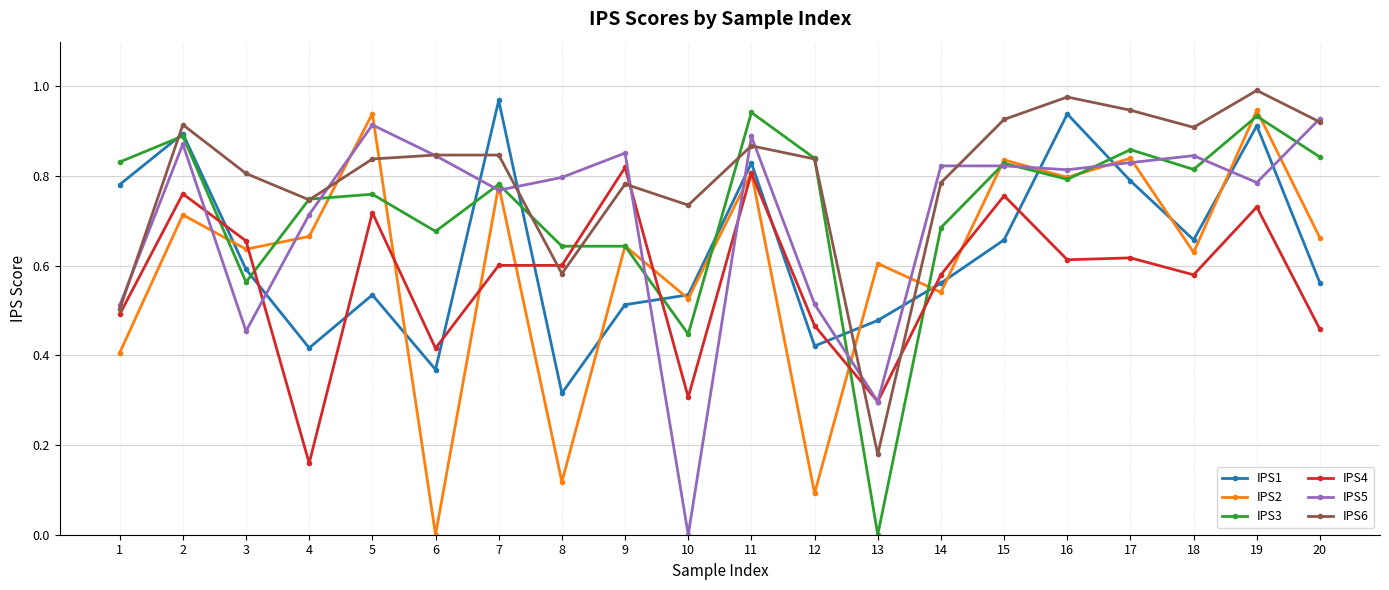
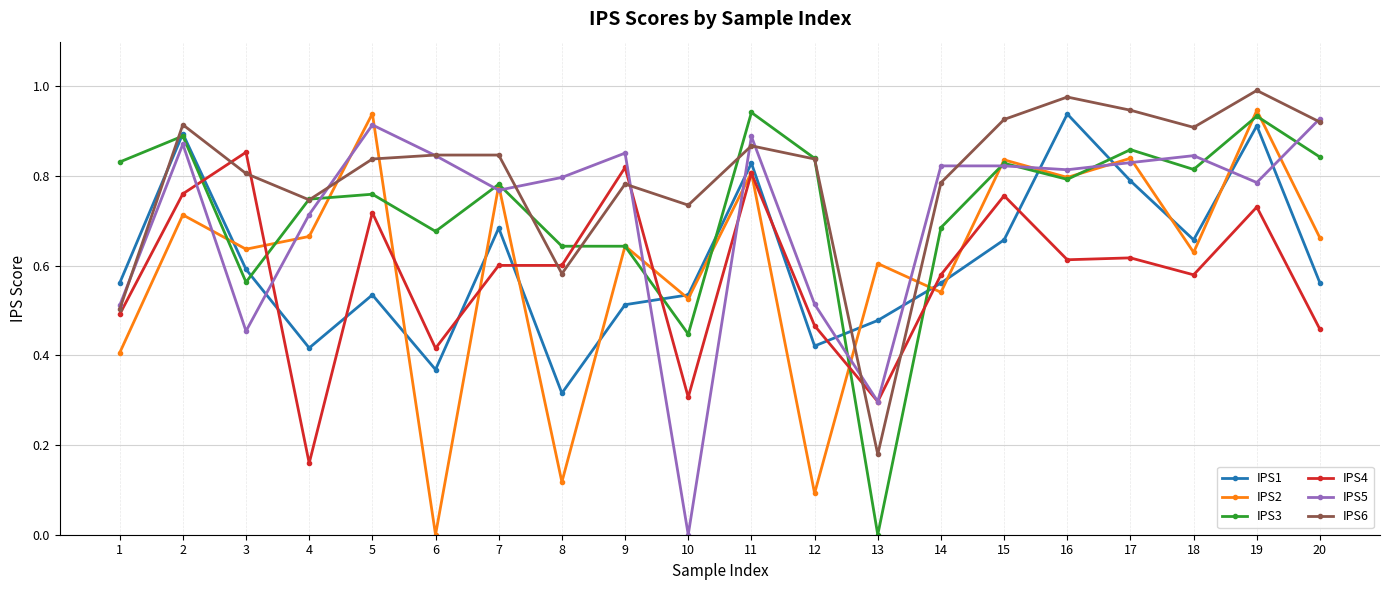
  {
    "IPS1": {
-     "1": 0.78,
+     "1": 0.56,
      "3": 0.59,
      "4": 0.42,
      "5": 0.54,
      "6": 0.37,
-     "7": 0.97,
+     "7": 0.68,
      "8": 0.32,
      "9": 0.51,
      "10": 0.54,
      "11": 0.83,
      "12": 0.42,
      "13": 0.48,
      "14": 0.56,
      "15": 0.66,
      "16": 0.94,
      "17": 0.79,
      "18": 0.66,
      "19": 0.91,
      "20": 0.56
    },
    "IPS2": {
      "1": 0.41,
      "2": 0.71,
      "3": 0.64,
      "4": 0.67,
      "5": 0.94,
      "6": 0.00,
      "8": 0.12,
      "10": 0.53,
      "12": 0.09,
      "13": 0.60,
      "14": 0.54,
      "15": 0.84,
      "17": 0.84,
      "18": 0.63,
      "19": 0.95,
      "20": 0.66
    },
    "IPS3": {
      "1": 0.83,
      "3": 0.56,
      "5": 0.76,
      "6": 0.68,
      "8": 0.64,
      "10": 0.45,
      "11": 0.94,
      "13": 0.00,
      "14": 0.69,
      "15": 0.83,
      "17": 0.86,
      "18": 0.81,
      "19": 0.93,
      "20": 0.84
    },
    "IPS4": {
      "1": 0.49,
      "2": 0.76,
-     "3": 0.66,
+     "3": 0.85,
      "4": 0.16,
      "5": 0.72,
      "6": 0.42,
      "7": 0.60,
      "8": 0.60,
      "9": 0.82,
      "10": 0.31,
      "12": 0.47,
      "14": 0.58,
      "15": 0.76,
      "16": 0.61,
      "17": 0.62,
      "18": 0.58,
      "19": 0.73,
      "20": 0.46
    },
    "IPS5": {
      "1": 0.51,
      "2": 0.87,
      "3": 0.45,
      "4": 0.71,
      "5": 0.91,
      "7": 0.77,
      "8": 0.80,
      "9": 0.85,
      "10": 0.00,
      "11": 0.89,
      "12": 0.51,
      "14": 0.82,
      "15": 0.82,
      "16": 0.81,
      "17": 0.83,
      "18": 0.85,
      "19": 0.79,
      "20": 0.93
    },
    "IPS6": {
      "1": 0.50,
      "2": 0.91,
      "3": 0.81,
      "5": 0.84,
      "7": 0.85,
      "8": 0.58,
      "9": 0.78,
      "10": 0.74,
      "11": 0.87,
      "13": 0.18,
      "14": 0.79,
      "15": 0.93,
      "16": 0.98,
      "17": 0.95,
      "18": 0.91,
      "19": 0.99,
      "20": 0.92
    }
  }
